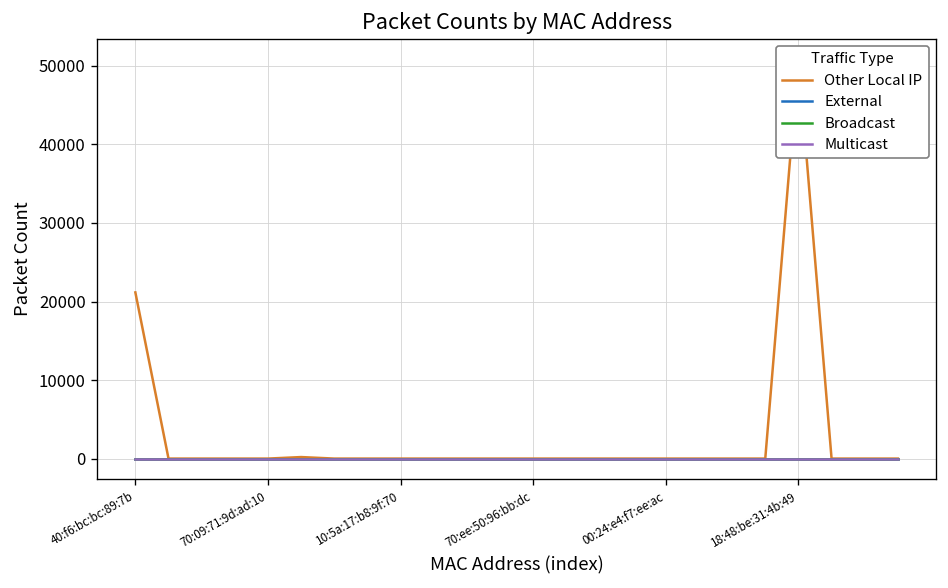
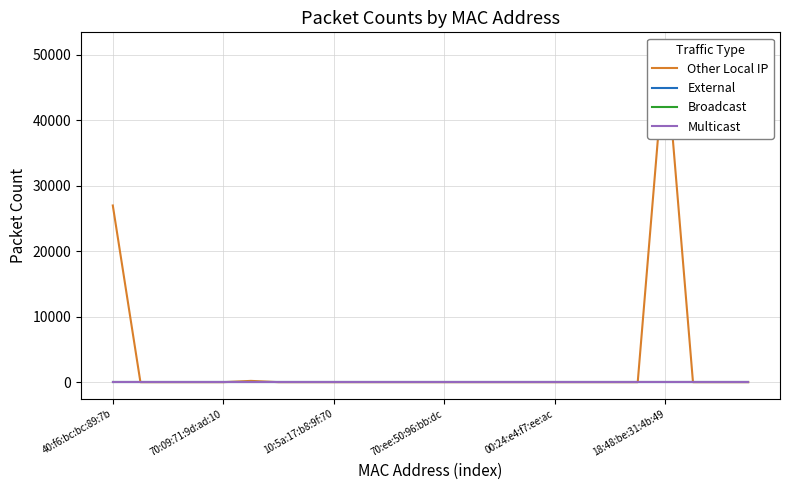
  {
    "Other Local IP": {
-     "40:f6:bc:bc:89:7b": 21000
+     "40:f6:bc:bc:89:7b": 27000
    },
    "Multicast": {
      "40:f6:bc:bc:89:7b": 0,
      "18:48:be:31:4b:49": 0
    }
  }
